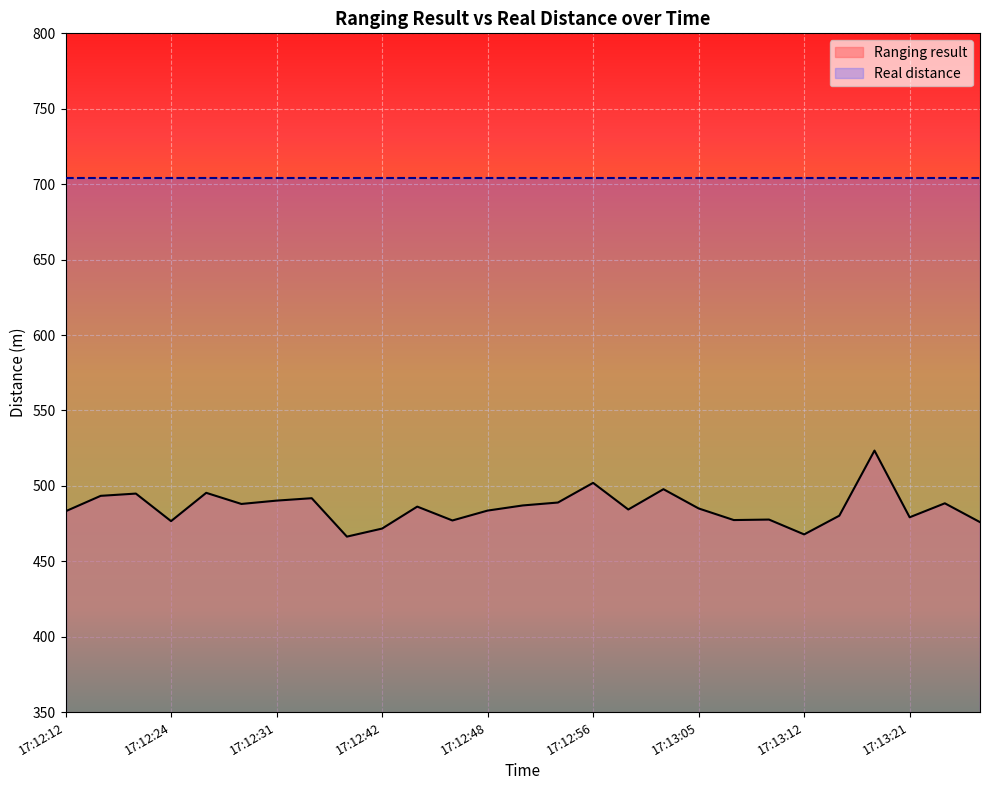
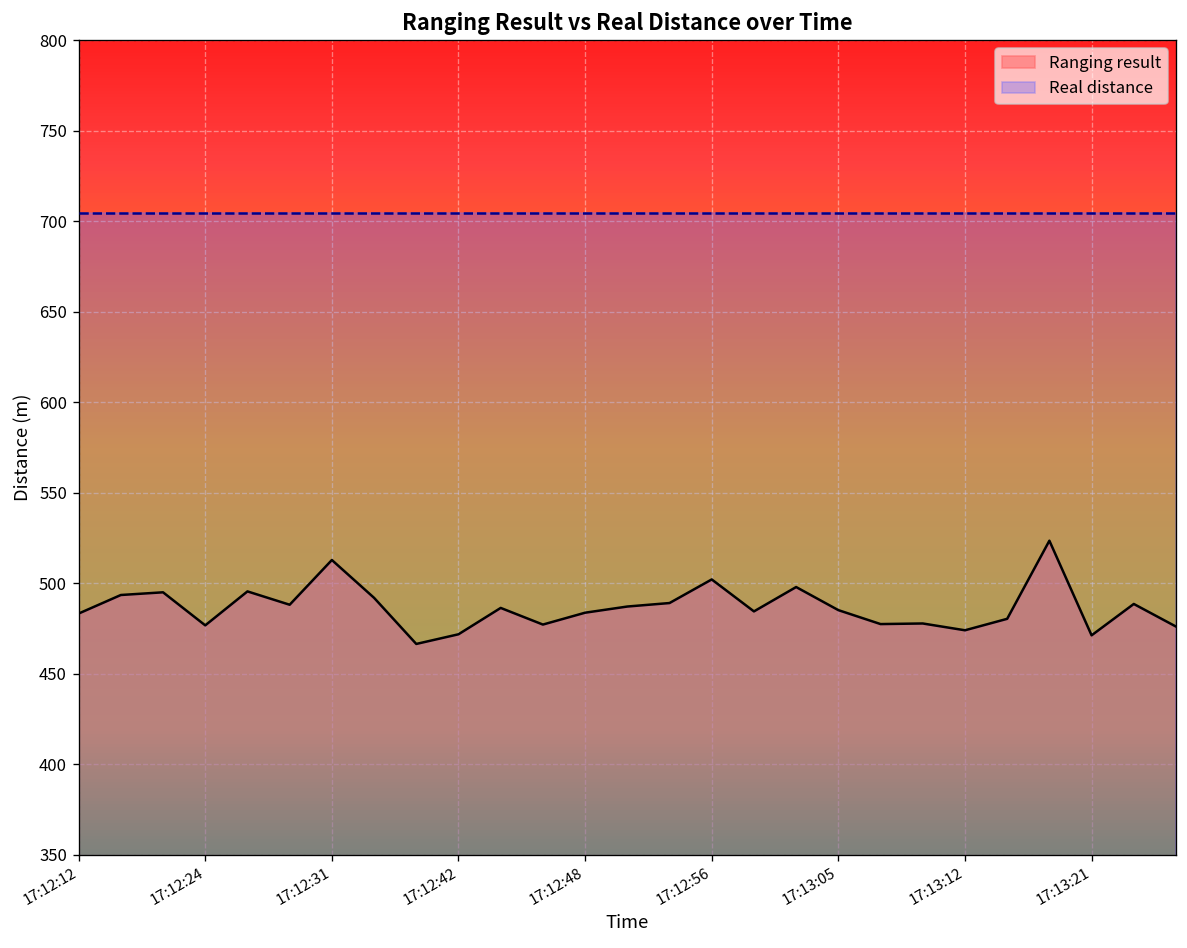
  {
    "Ranging result": {
      "17:12:12": 483,
      "17:12:24": 477,
-     "17:12:31": 490,
+     "17:12:31": 513,
      "17:12:42": 472,
      "17:12:48": 484,
      "17:12:56": 502,
      "17:13:05": 485,
-     "17:13:12": 468,
-     "17:13:21": 479
+     "17:13:12": 474,
+     "17:13:21": 471
    },
    "Real distance": {
      "17:12:12": 704,
      "17:12:24": 704,
      "17:12:31": 704,
      "17:12:42": 704,
      "17:12:48": 704,
      "17:12:56": 704,
      "17:13:05": 704,
      "17:13:12": 704,
      "17:13:21": 704
    }
  }
